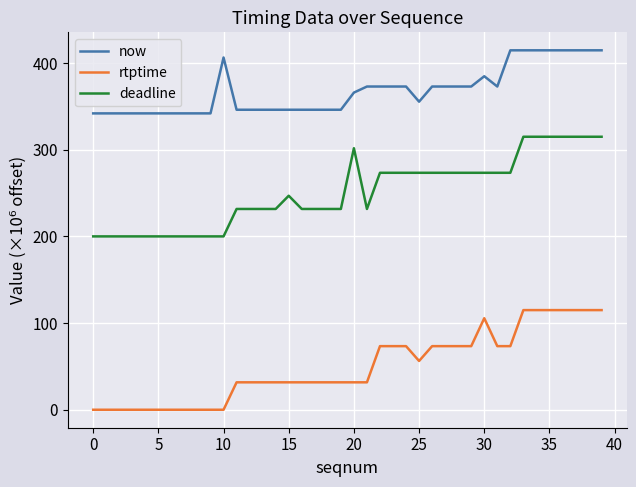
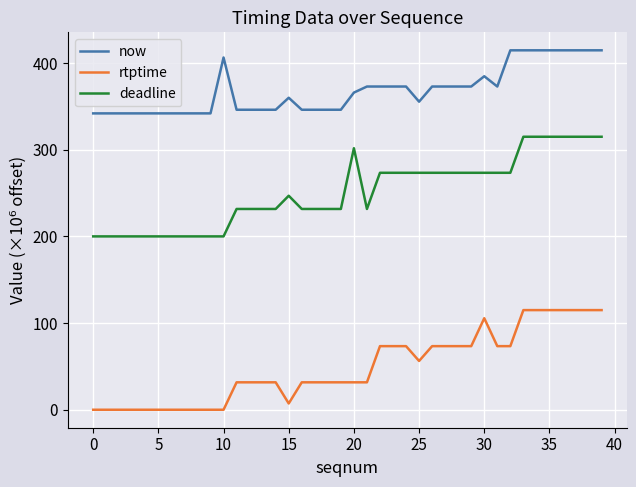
  {
    "now": {
      "0": 340,
      "5": 340,
      "10": 410,
-     "15": 350,
+     "15": 360,
      "20": 370,
      "25": 360,
      "30": 380,
      "35": 410
    },
    "rtptime": {
      "0": 0,
      "5": 0,
      "10": 0,
-     "15": 30,
+     "15": 10,
      "20": 30,
      "25": 60,
      "30": 110,
      "35": 110
    },
    "deadline": {
      "0": 200,
      "5": 200,
      "10": 200,
      "15": 250,
      "20": 300,
      "25": 270,
      "30": 270,
      "35": 310
    }
  }
